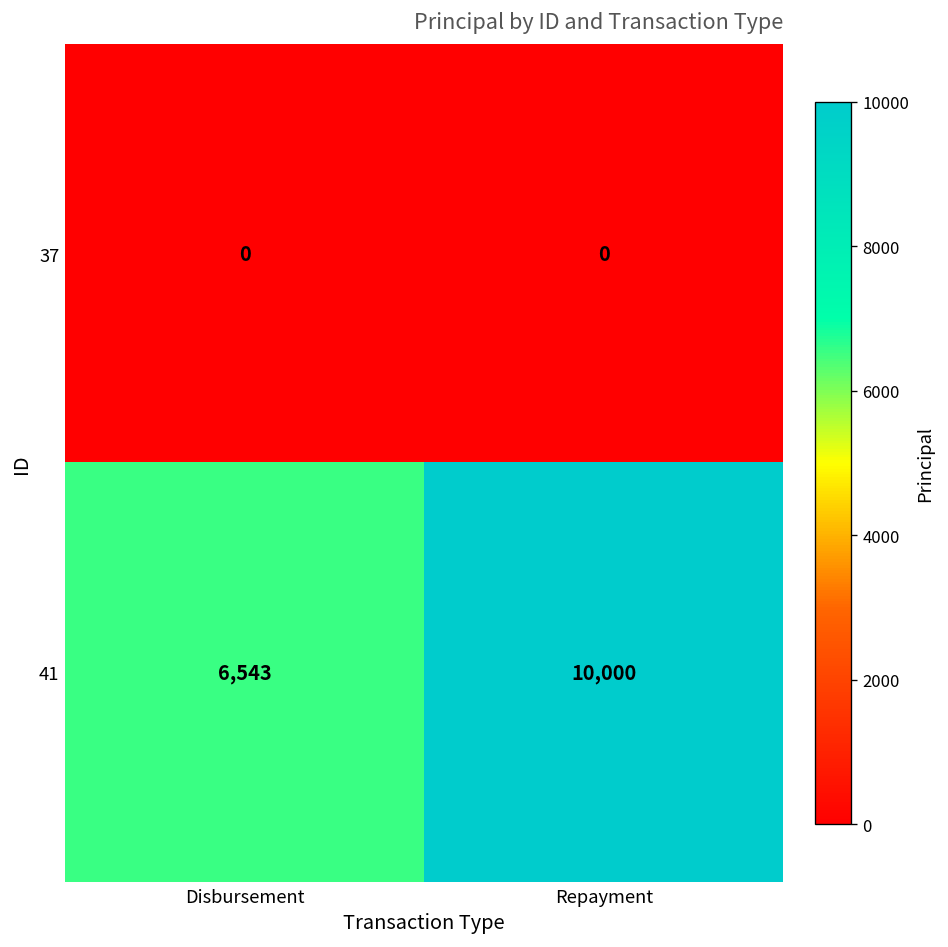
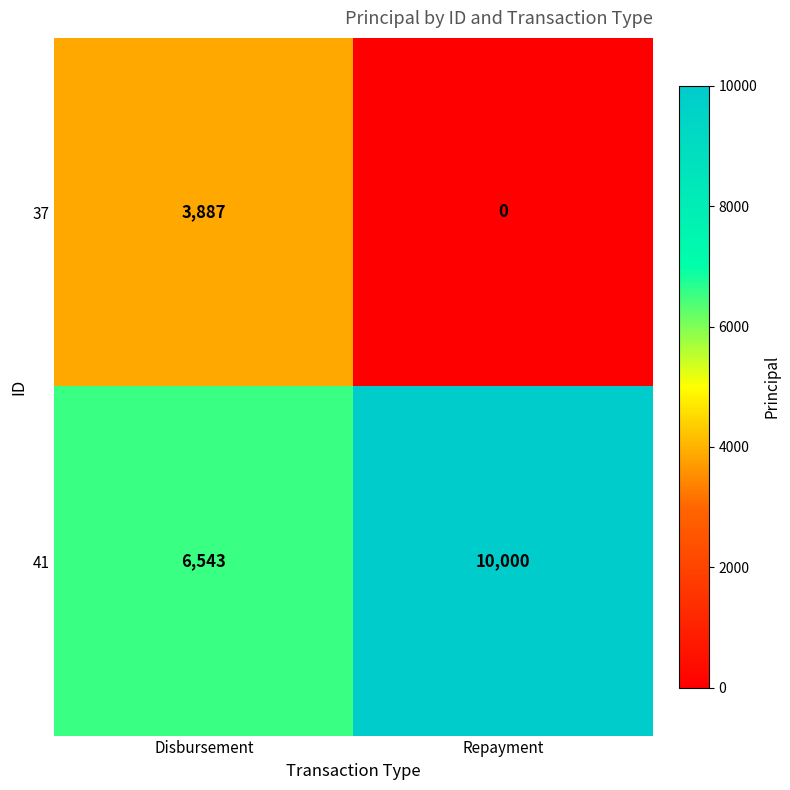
  {
    "37": {
-     "Disbursement": "0",
+     "Disbursement": "3,887",
      "Repayment": "0"
    },
    "41": {
      "Disbursement": "6,543",
      "Repayment": "10,000"
    }
  }
